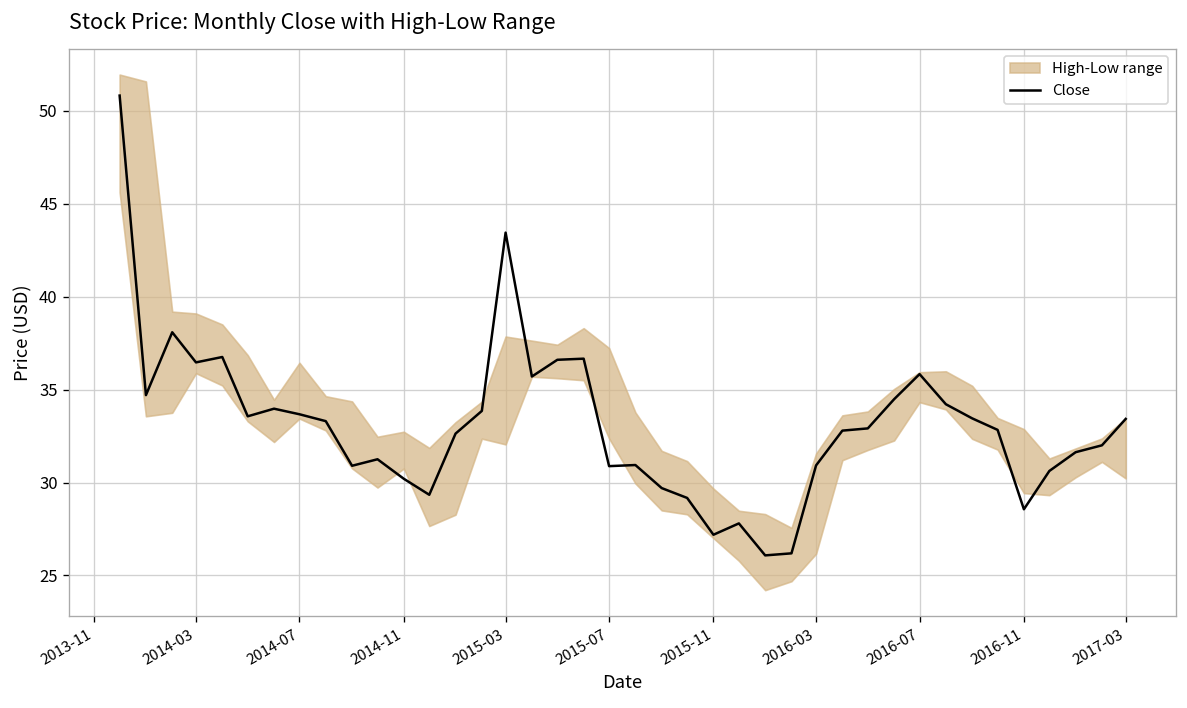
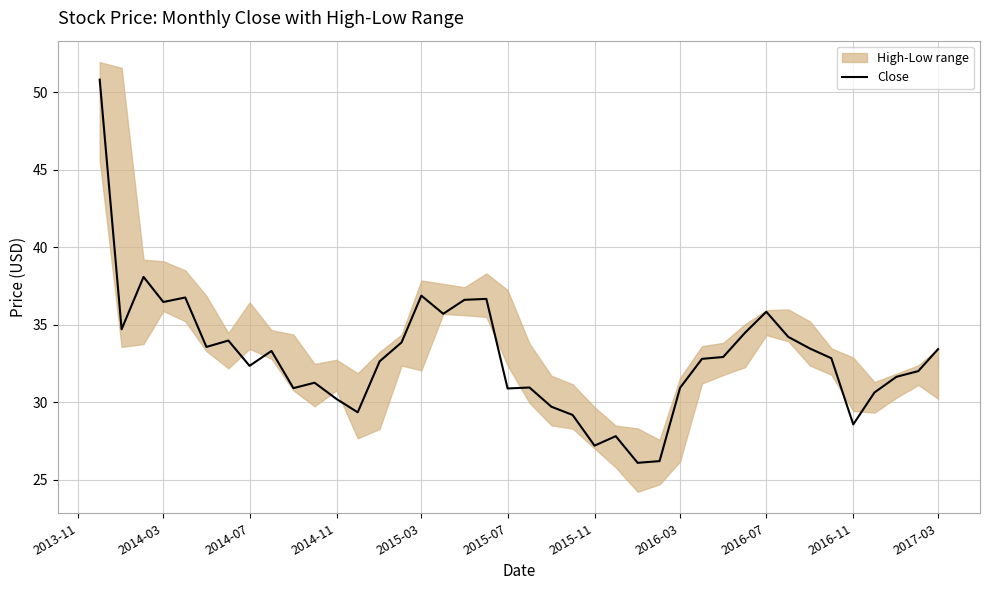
  {
    "Close": {
      "2014-03": 36.5,
-     "2014-07": 33.7,
+     "2014-07": 32.3,
      "2014-11": 30.2,
-     "2015-03": 43.4,
+     "2015-03": 36.9,
      "2015-07": 30.9,
      "2015-11": 27.2,
      "2016-03": 30.9,
      "2016-11": 28.6
    }
  }
